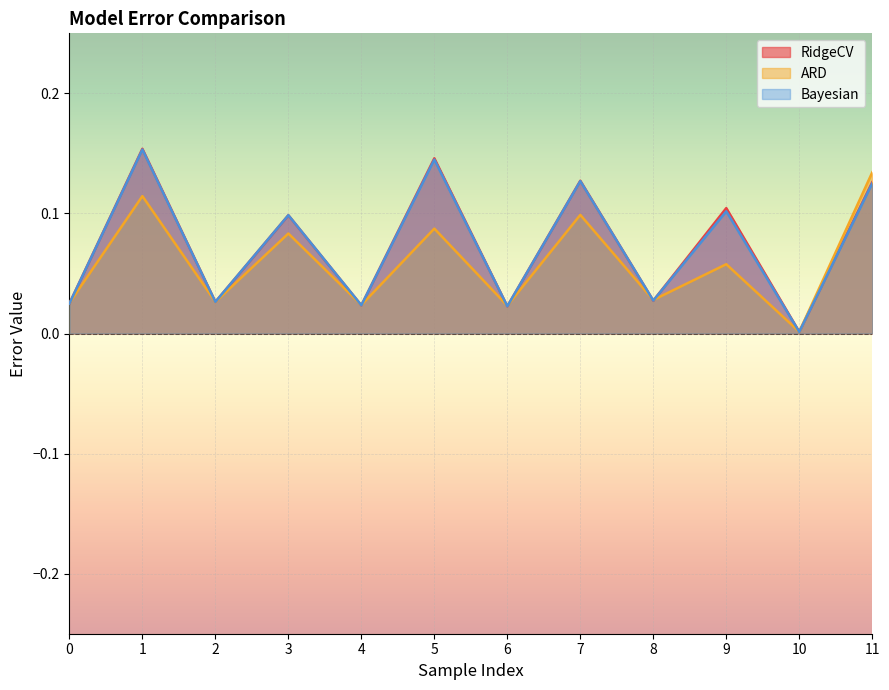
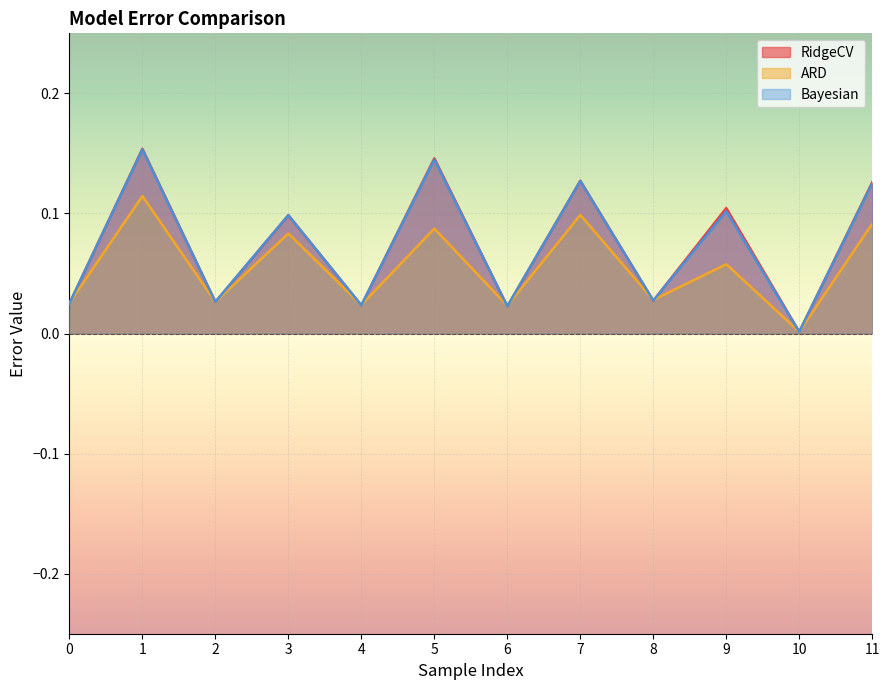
  {
    "RidgeCV": {
      "9": 0.104
    },
    "ARD": {
      "1": 0.114,
      "3": 0.083,
      "5": 0.087,
      "7": 0.099,
      "9": 0.058,
-     "11": 0.134
+     "11": 0.091
    },
    "Bayesian": {
      "9": 0.102
    }
  }
